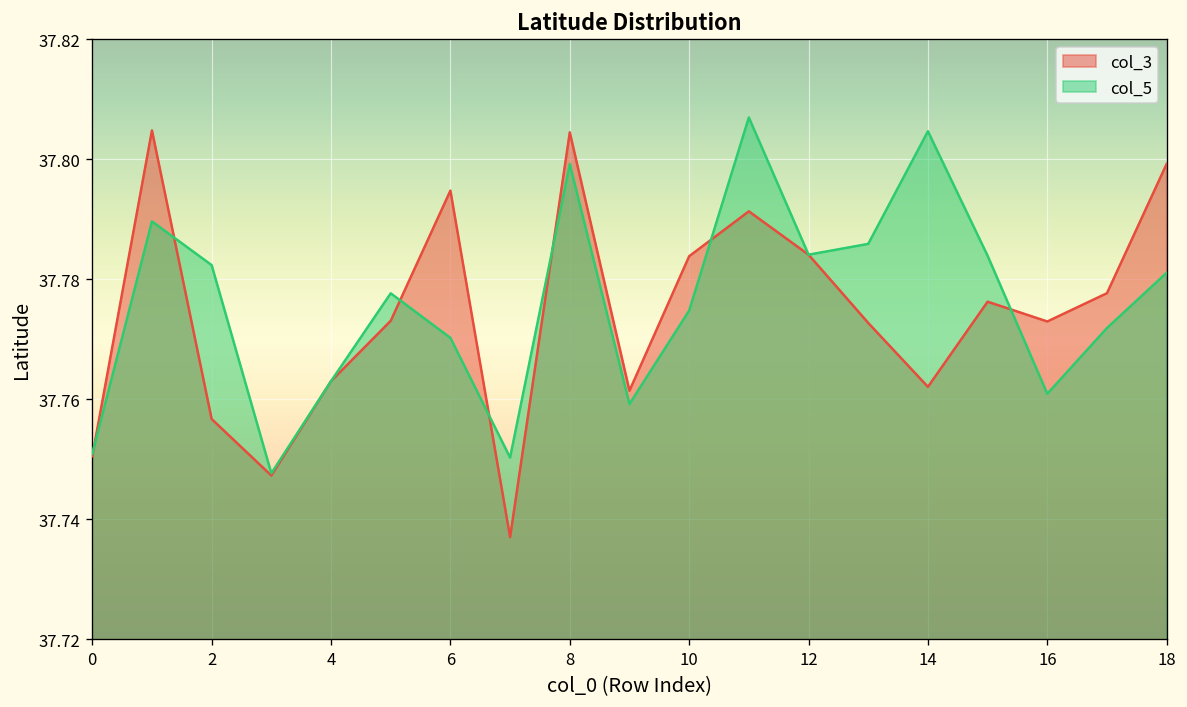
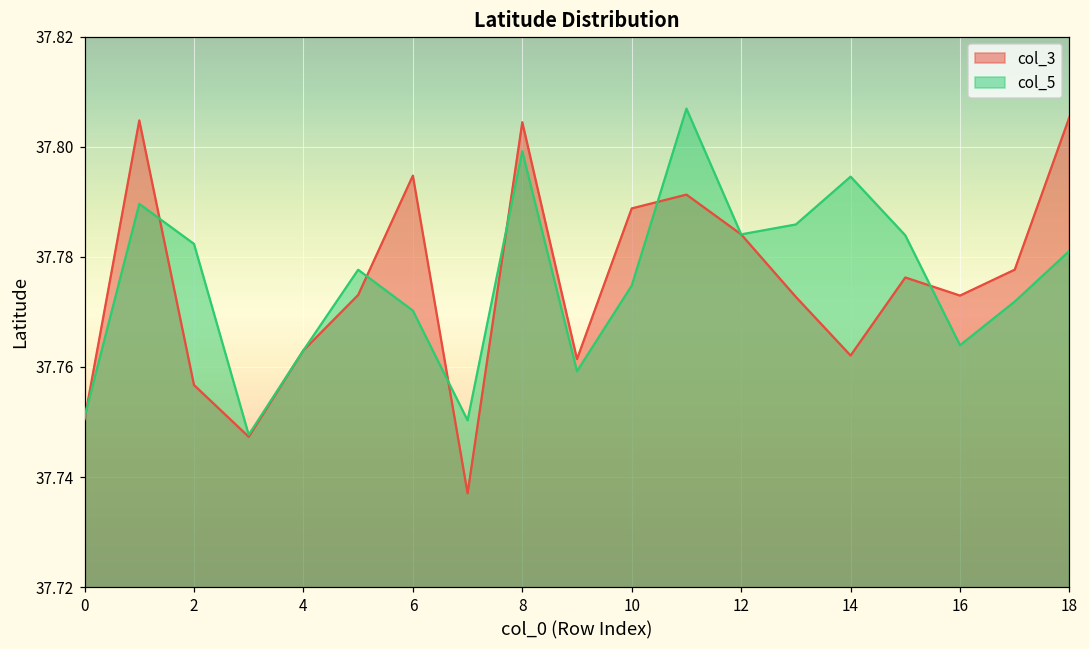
  {
    "col_3": {
      "2": 37.757,
      "6": 37.795,
      "8": 37.804,
-     "10": 37.784,
+     "10": 37.789,
      "14": 37.762,
      "16": 37.773,
-     "18": 37.799
+     "18": 37.805
    },
    "col_5": {
      "2": 37.782,
      "6": 37.770,
      "8": 37.799,
      "10": 37.775,
-     "14": 37.805,
-     "16": 37.761,
+     "14": 37.795,
+     "16": 37.764,
      "18": 37.781
    }
  }
